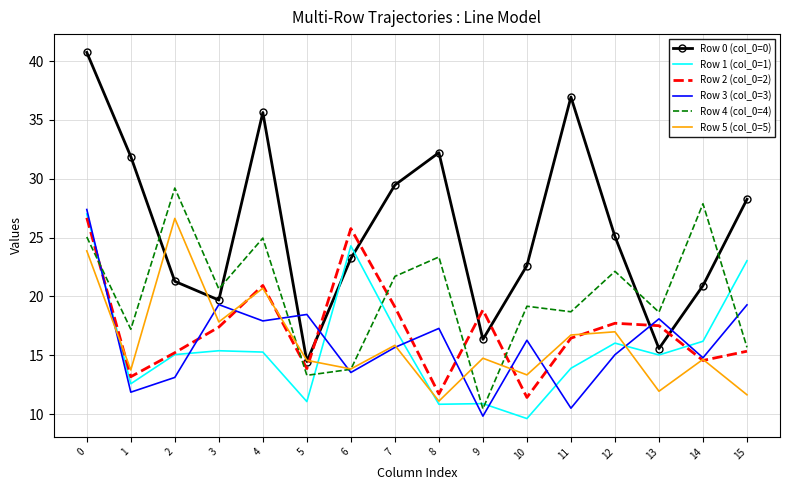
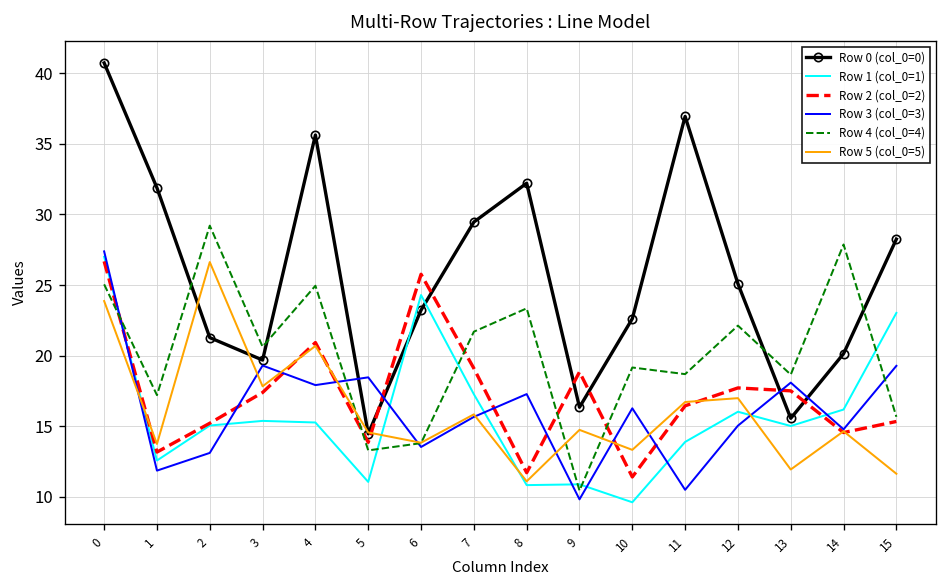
  {
    "Row 0 (col_0=0)": {
      "0": 40.7,
      "1": 31.9,
      "2": 21.3,
      "3": 19.7,
      "4": 35.6,
      "6": 23.2,
      "7": 29.5,
      "8": 32.2,
      "9": 16.3,
      "10": 22.6,
      "11": 36.9,
      "12": 25.1,
      "13": 15.6,
-     "14": 20.9,
+     "14": 20.1,
      "15": 28.3
    },
    "Row 1 (col_0=1)": {
      "0": 27.0,
      "1": 12.6,
      "3": 15.4,
      "4": 15.3,
      "5": 11.1,
      "6": 24.3,
      "7": 17.3,
      "8": 10.8,
      "9": 10.9,
      "10": 9.6,
      "11": 13.9,
      "12": 16.0,
      "13": 15.0,
      "14": 16.2,
      "15": 23.0
    },
    "Row 2 (col_0=2)": {
      "0": 26.7,
      "1": 13.2,
      "3": 17.4,
      "4": 20.9,
      "5": 13.9,
      "6": 25.8,
      "7": 19.1,
      "8": 11.7,
      "9": 18.8,
      "10": 11.4,
      "11": 16.4,
      "12": 17.7,
      "13": 17.5,
      "15": 15.3
    },
    "Row 3 (col_0=3)": {
      "0": 27.4,
      "1": 11.9,
      "2": 13.1,
      "3": 19.3,
      "4": 17.9,
      "5": 18.5,
      "6": 13.5,
      "8": 17.3,
      "9": 9.8,
      "10": 16.3,
      "11": 10.5,
      "12": 15.0,
      "13": 18.1,
      "15": 19.3
    },
    "Row 4 (col_0=4)": {
      "0": 25.0,
      "1": 17.2,
      "2": 29.2,
      "3": 20.6,
      "4": 24.9,
      "5": 13.3,
      "7": 21.7,
      "8": 23.3,
      "9": 10.4,
      "10": 19.2,
      "11": 18.7,
      "12": 22.1,
      "13": 18.7,
      "14": 27.9,
      "15": 15.7
    },
    "Row 5 (col_0=5)": {
      "0": 23.9,
      "1": 13.7,
      "2": 26.6,
      "3": 17.8,
      "4": 20.7,
      "8": 11.1,
      "9": 14.7,
      "10": 13.3,
      "11": 16.7,
      "12": 17.0,
      "13": 11.9,
      "15": 11.6
    }
  }
